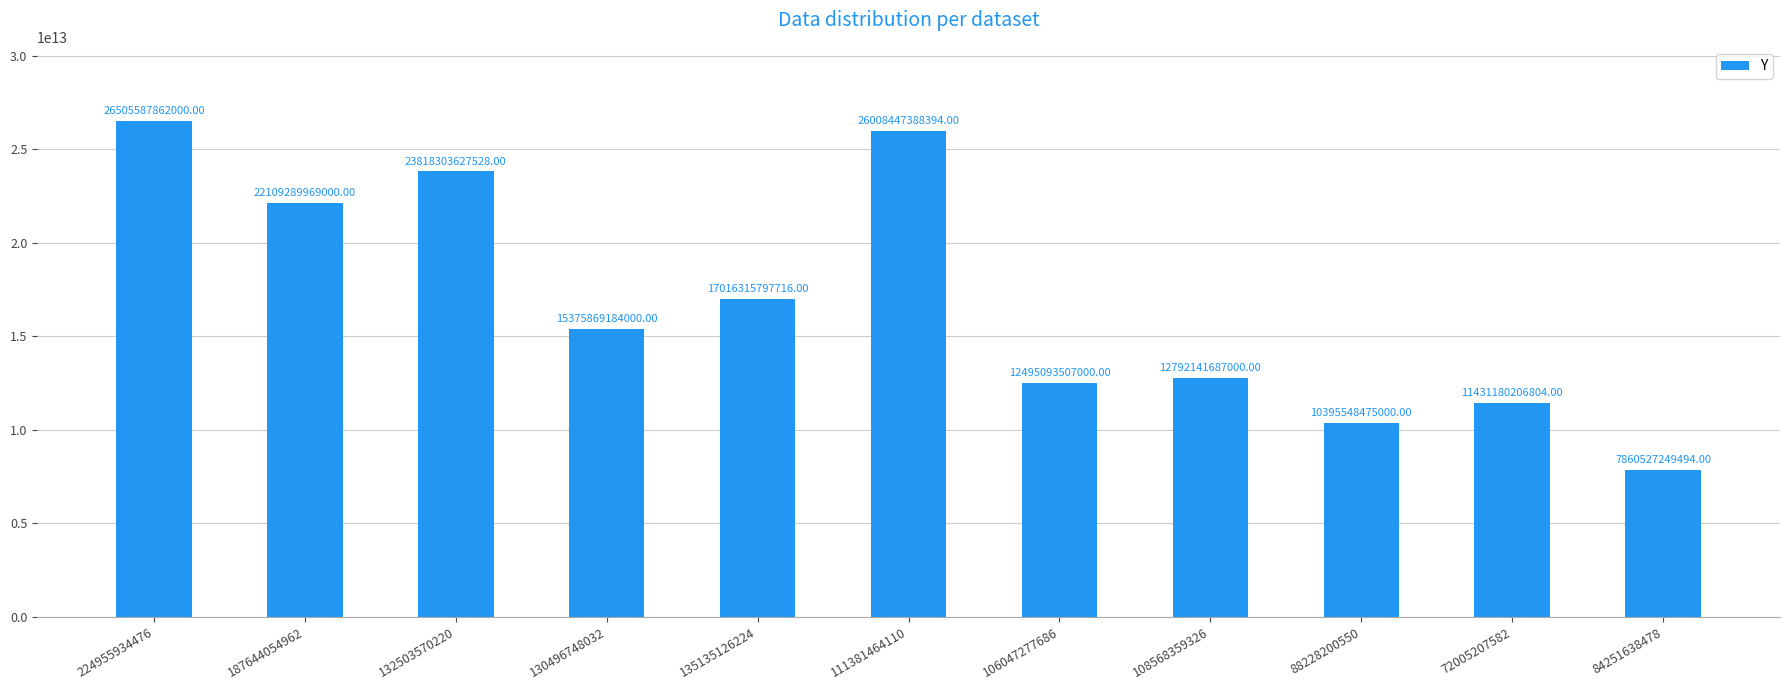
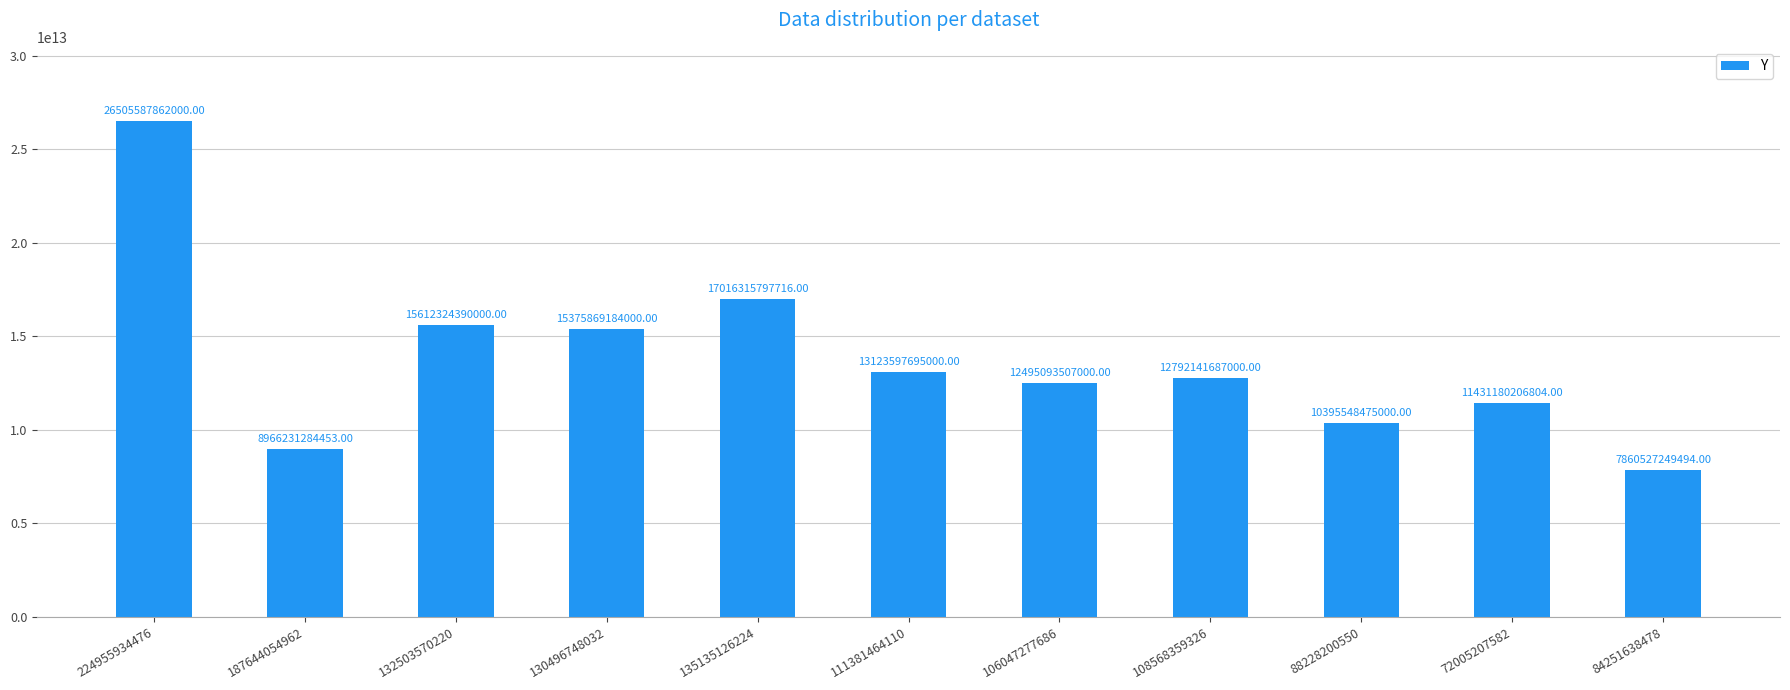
  {
    "224955934476": 26505587862000.00,
-   "187644054962": 22109289969000.00,
-   "132503570220": 23818303627528.00,
+   "187644054962": 8966231284453.00,
+   "132503570220": 15612324390000.00,
    "130496748032": 15375869184000.00,
    "135135126224": 17016315797716.00,
-   "111381464110": 26008447388394.00,
+   "111381464110": 13123597695000.00,
    "106047277686": 12495093507000.00,
    "108568359326": 12792141687000.00,
    "88228200550": 10395548475000.00,
    "72005207582": 11431180206804.00,
    "84251638478": 7860527249494.00
  }
